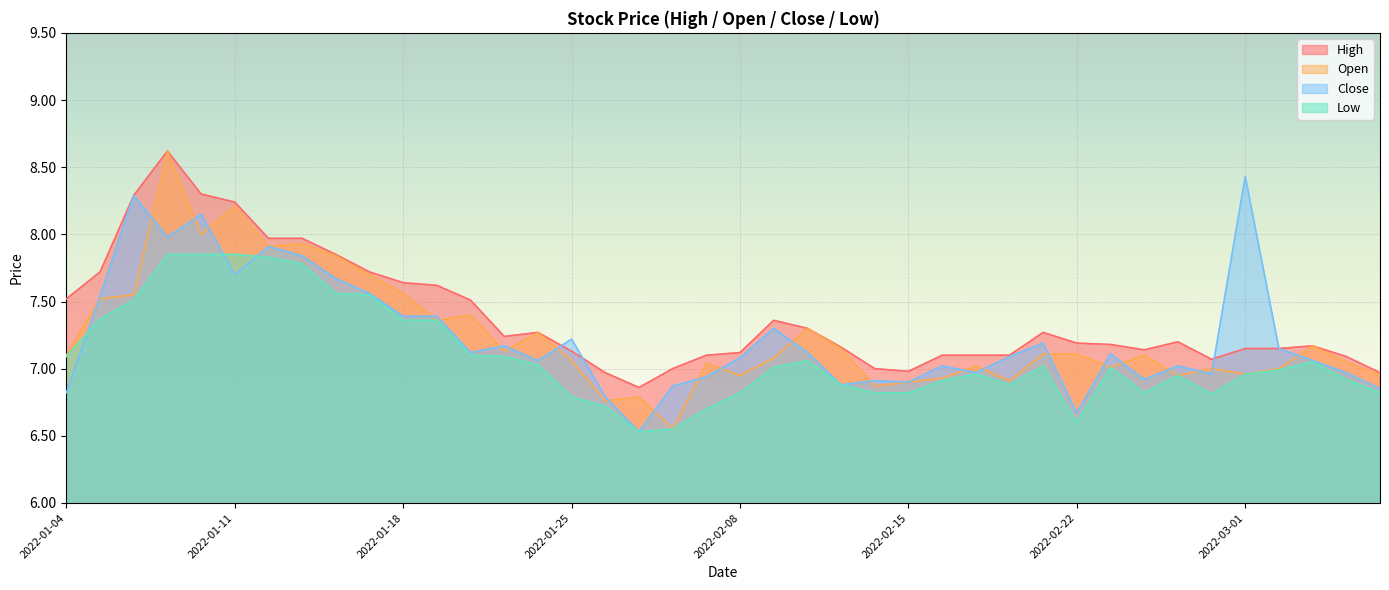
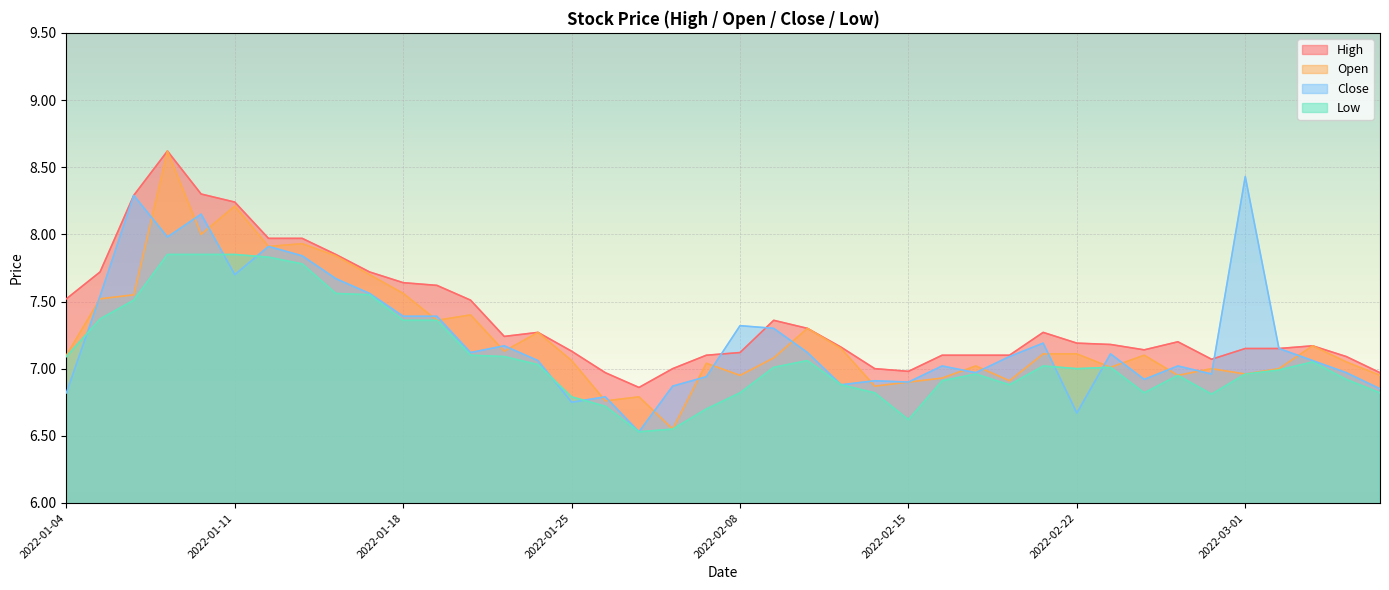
  {
    "Close": {
      "2022-01-04": 6.82,
      "2022-01-11": 7.70,
      "2022-01-18": 7.39,
-     "2022-01-25": 7.22,
-     "2022-02-08": 7.08,
+     "2022-01-25": 6.75,
+     "2022-02-08": 7.32,
      "2022-02-22": 6.67,
      "2022-03-01": 8.43
    },
    "Low": {
      "2022-01-11": 7.85,
      "2022-01-18": 7.36,
      "2022-01-25": 6.79,
      "2022-02-08": 6.82,
-     "2022-02-15": 6.82,
-     "2022-02-22": 6.6
+     "2022-02-15": 6.62,
+     "2022-02-22": 7.0
    }
  }
